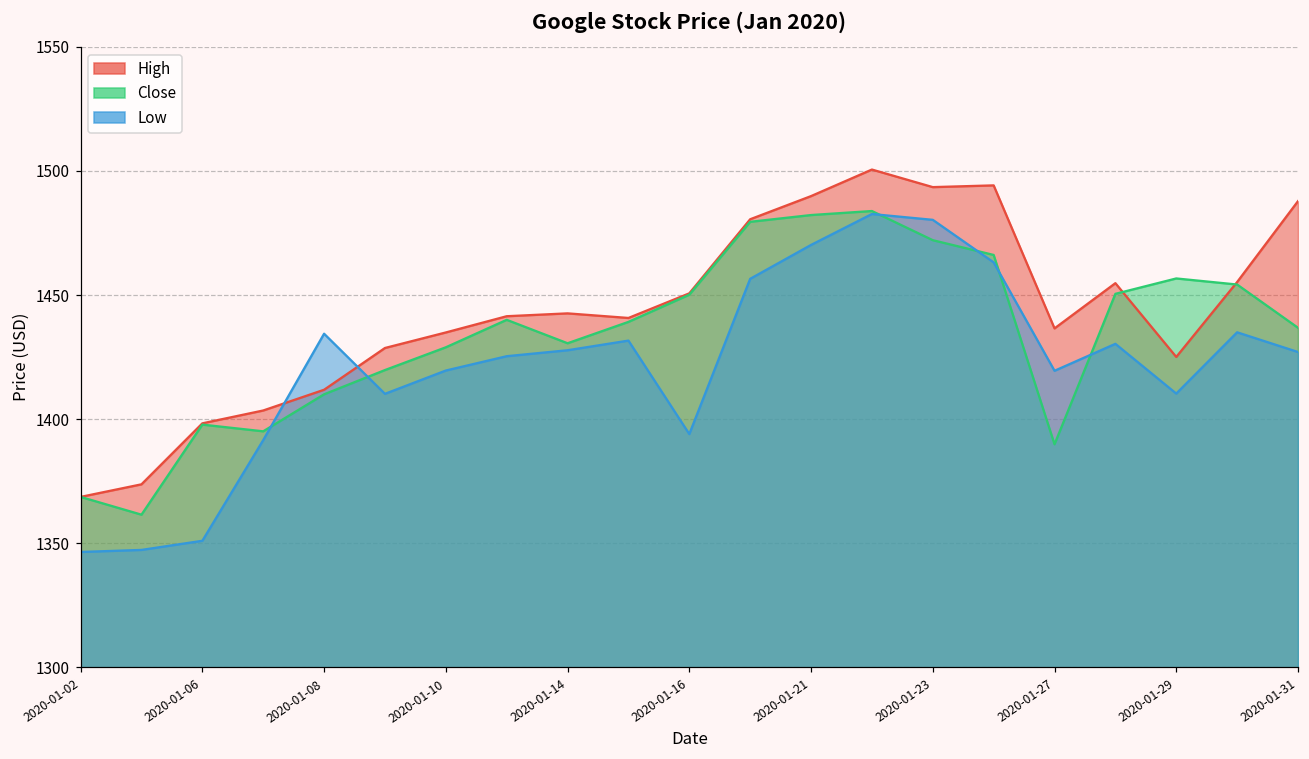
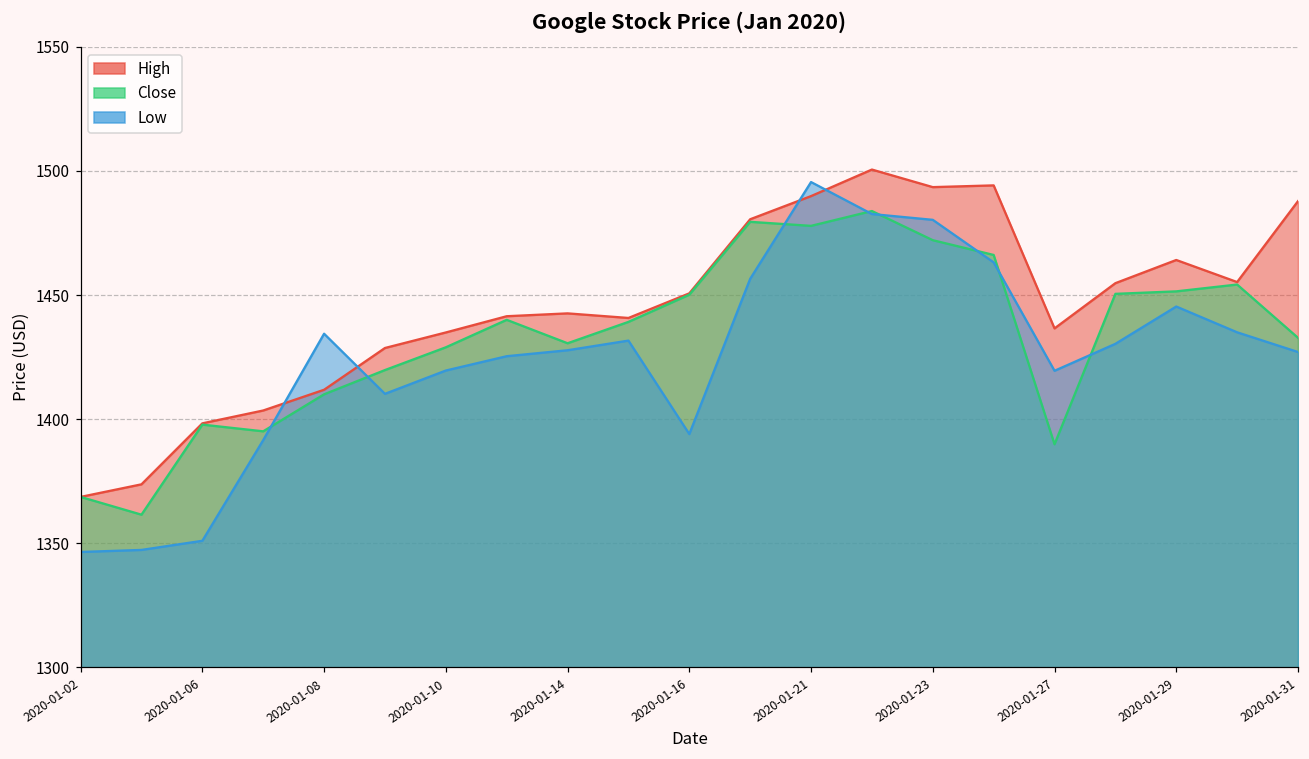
  {
    "High": {
      "2020-01-08": 1412,
      "2020-01-10": 1435,
      "2020-01-14": 1443,
      "2020-01-21": 1490,
      "2020-01-23": 1494,
      "2020-01-27": 1437,
-     "2020-01-29": 1425,
+     "2020-01-29": 1464,
      "2020-01-31": 1488
    },
    "Close": {
      "2020-01-08": 1410,
      "2020-01-10": 1429,
      "2020-01-14": 1431,
-     "2020-01-21": 1482,
+     "2020-01-21": 1478,
      "2020-01-23": 1472,
      "2020-01-27": 1390,
-     "2020-01-29": 1457,
-     "2020-01-31": 1437
+     "2020-01-29": 1452,
+     "2020-01-31": 1433
    },
    "Low": {
      "2020-01-02": 1346,
      "2020-01-06": 1351,
      "2020-01-08": 1434,
      "2020-01-10": 1420,
      "2020-01-14": 1428,
      "2020-01-16": 1394,
-     "2020-01-21": 1470,
+     "2020-01-21": 1496,
      "2020-01-23": 1480,
      "2020-01-27": 1420,
-     "2020-01-29": 1410,
+     "2020-01-29": 1445,
      "2020-01-31": 1427
    }
  }
